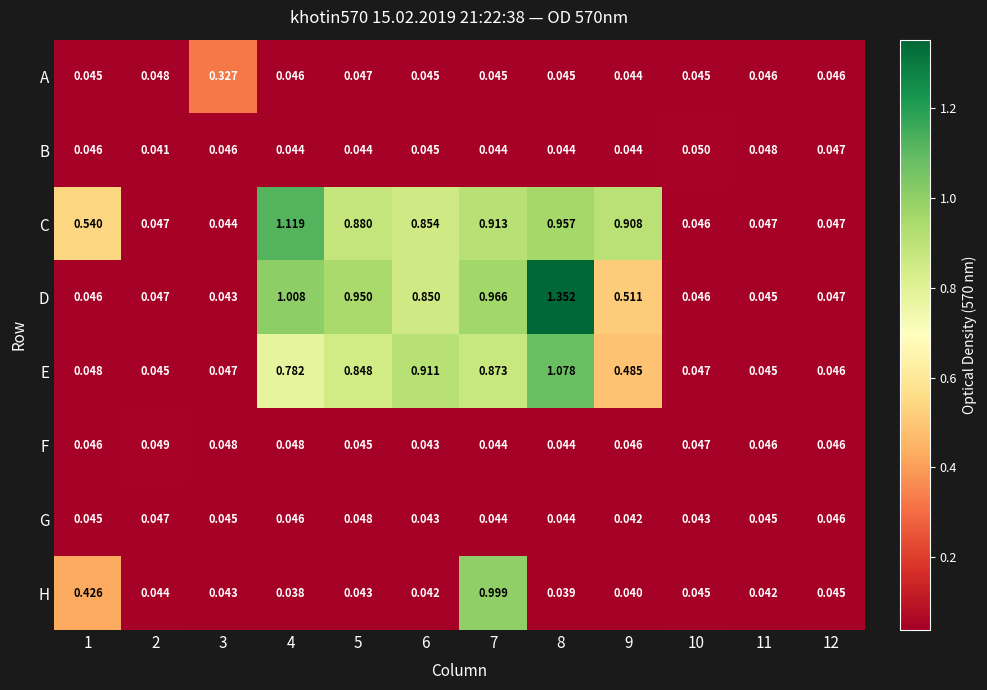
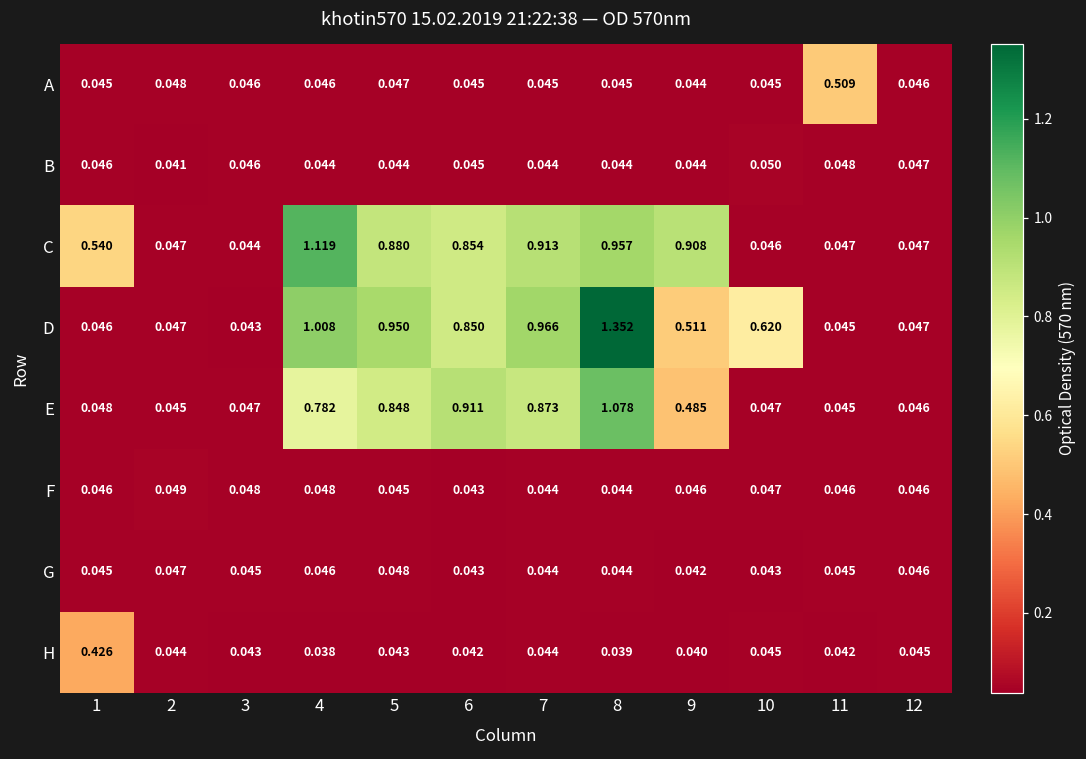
  {
    "A": {
      "1": 0.045,
      "2": 0.048,
-     "3": 0.327,
+     "3": 0.046,
      "4": 0.046,
      "5": 0.047,
      "6": 0.045,
      "7": 0.045,
      "8": 0.045,
      "9": 0.044,
      "10": 0.045,
-     "11": 0.046,
+     "11": 0.509,
      "12": 0.046
    },
    "B": {
      "1": 0.046,
      "2": 0.041,
      "3": 0.046,
      "4": 0.044,
      "5": 0.044,
      "6": 0.045,
      "7": 0.044,
      "8": 0.044,
      "9": 0.044,
      "10": 0.050,
      "11": 0.048,
      "12": 0.047
    },
    "C": {
      "1": 0.540,
      "2": 0.047,
      "3": 0.044,
      "4": 1.119,
      "5": 0.880,
      "6": 0.854,
      "7": 0.913,
      "8": 0.957,
      "9": 0.908,
      "10": 0.046,
      "11": 0.047,
      "12": 0.047
    },
    "D": {
      "1": 0.046,
      "2": 0.047,
      "3": 0.043,
      "4": 1.008,
      "5": 0.950,
      "6": 0.850,
      "7": 0.966,
      "8": 1.352,
      "9": 0.511,
-     "10": 0.046,
+     "10": 0.620,
      "11": 0.045,
      "12": 0.047
    },
    "E": {
      "1": 0.048,
      "2": 0.045,
      "3": 0.047,
      "4": 0.782,
      "5": 0.848,
      "6": 0.911,
      "7": 0.873,
      "8": 1.078,
      "9": 0.485,
      "10": 0.047,
      "11": 0.045,
      "12": 0.046
    },
    "F": {
      "1": 0.046,
      "2": 0.049,
      "3": 0.048,
      "4": 0.048,
      "5": 0.045,
      "6": 0.043,
      "7": 0.044,
      "8": 0.044,
      "9": 0.046,
      "10": 0.047,
      "11": 0.046,
      "12": 0.046
    },
    "G": {
      "1": 0.045,
      "2": 0.047,
      "3": 0.045,
      "4": 0.046,
      "5": 0.048,
      "6": 0.043,
      "7": 0.044,
      "8": 0.044,
      "9": 0.042,
      "10": 0.043,
      "11": 0.045,
      "12": 0.046
    },
    "H": {
      "1": 0.426,
      "2": 0.044,
      "3": 0.043,
      "4": 0.038,
      "5": 0.043,
      "6": 0.042,
-     "7": 0.999,
+     "7": 0.044,
      "8": 0.039,
      "9": 0.040,
      "10": 0.045,
      "11": 0.042,
      "12": 0.045
    }
  }
